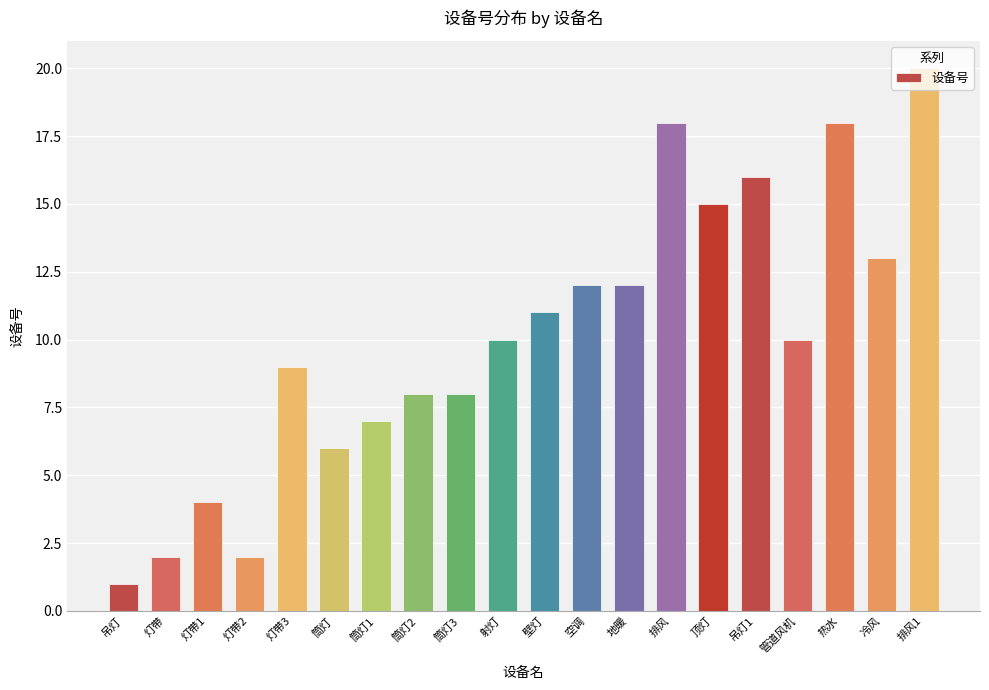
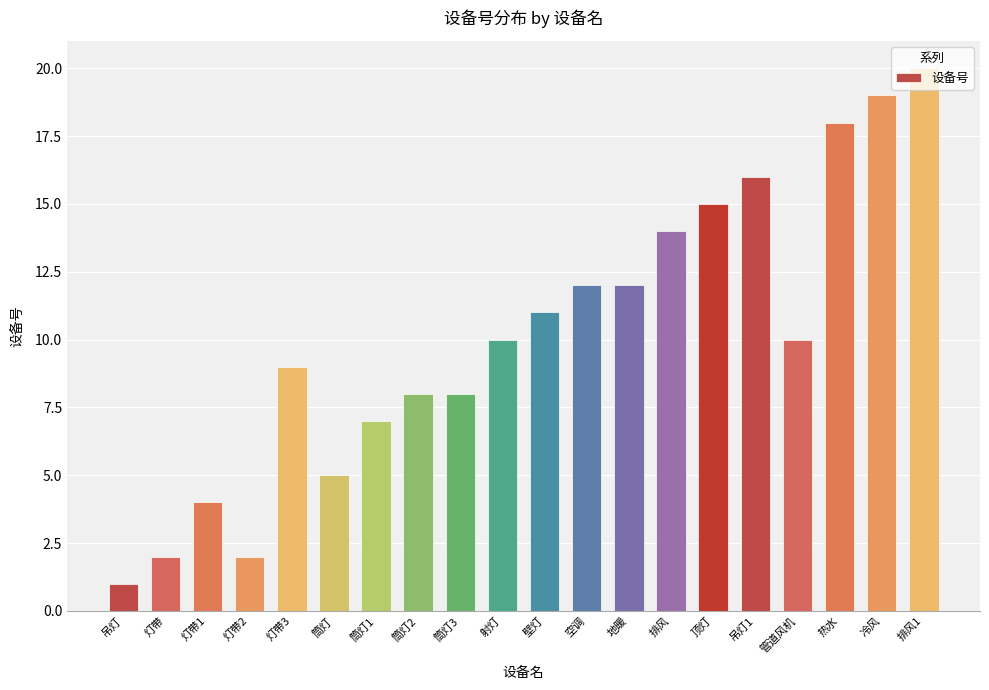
  {
    "吊灯": 1,
    "灯带": 2,
    "灯带1": 4,
    "灯带2": 2,
    "灯带3": 9,
-   "筒灯": 6,
+   "筒灯": 5,
    "筒灯1": 7,
    "筒灯2": 8,
    "筒灯3": 8,
    "射灯": 10,
    "壁灯": 11,
    "空调": 12,
    "地暖": 12,
-   "排风": 18,
+   "排风": 14,
    "顶灯": 15,
    "吊灯1": 16,
    "管道风机": 10,
    "热水": 18,
-   "冷风": 13
+   "冷风": 19
  }
